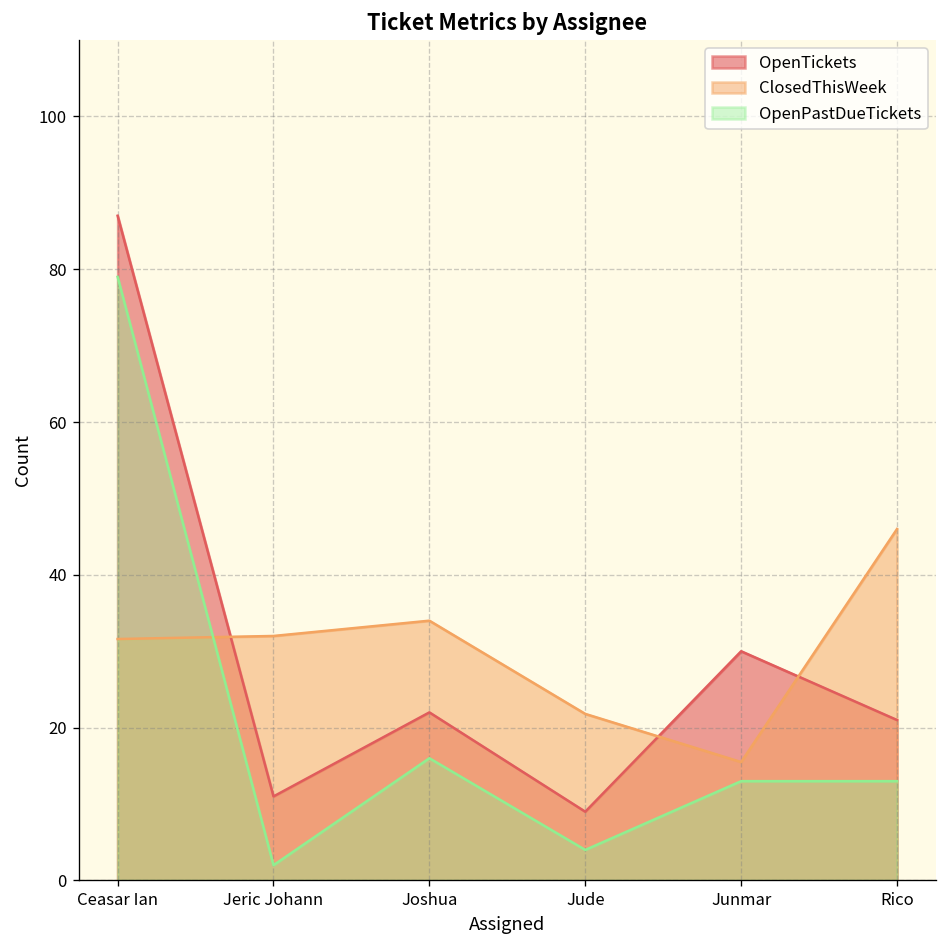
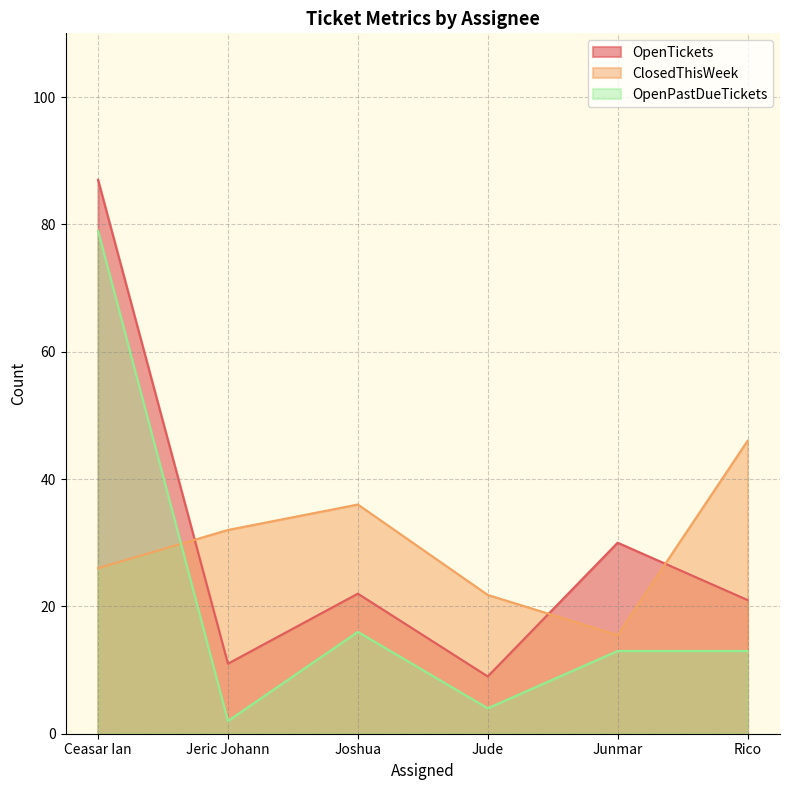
  {
    "OpenTickets": {
      "Ceasar Ian": 87,
      "Jeric Johann": 11,
      "Joshua": 22,
      "Jude": 9,
      "Junmar": 30,
      "Rico": 21
    },
    "ClosedThisWeek": {
-     "Ceasar Ian": 32,
+     "Ceasar Ian": 26,
      "Jeric Johann": 32,
-     "Joshua": 34,
+     "Joshua": 36,
      "Jude": 22,
      "Junmar": 16,
      "Rico": 46
    },
    "OpenPastDueTickets": {
      "Ceasar Ian": 79,
      "Jeric Johann": 2,
      "Joshua": 16,
      "Jude": 4,
      "Junmar": 13,
      "Rico": 13
    }
  }
